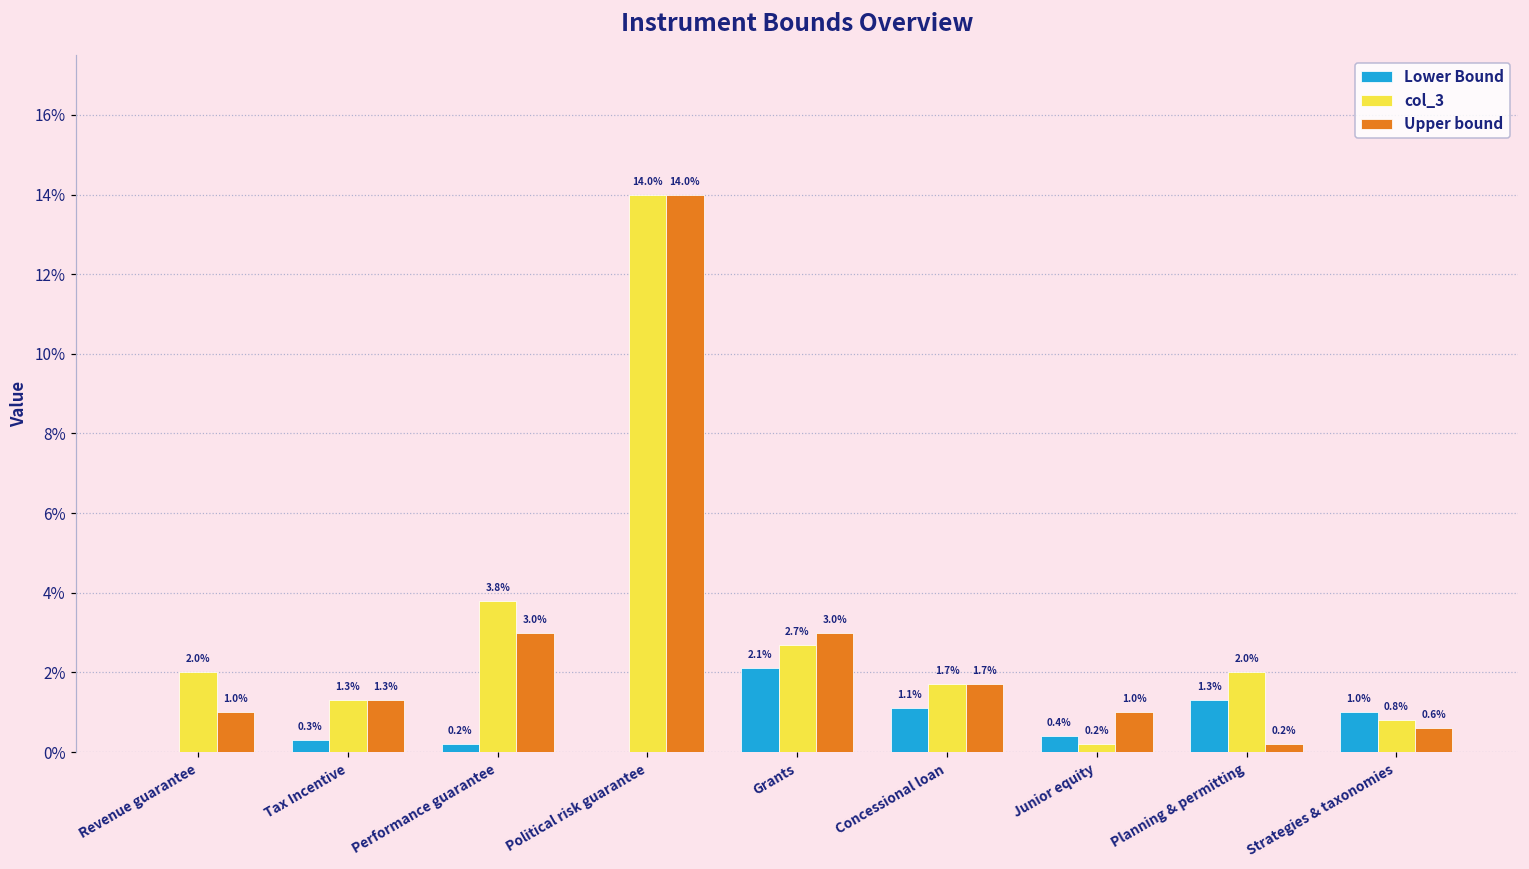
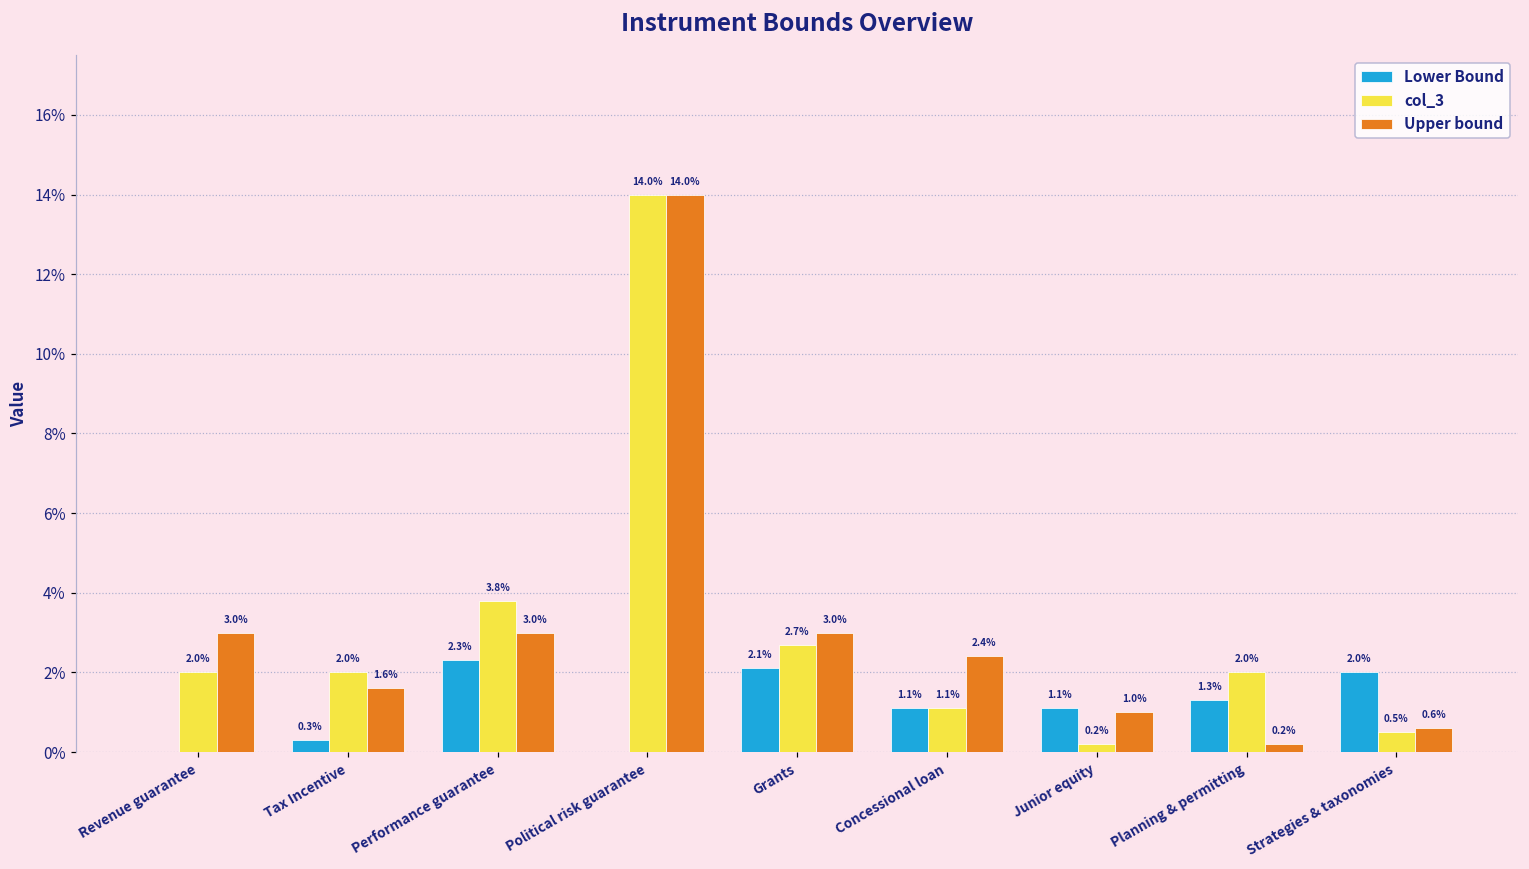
  {
    "Lower Bound": {
      "Tax Incentive": "0.3%",
-     "Performance guarantee": "0.2%",
+     "Performance guarantee": "2.3%",
      "Grants": "2.1%",
      "Concessional loan": "1.1%",
-     "Junior equity": "0.4%",
+     "Junior equity": "1.1%",
      "Planning & permitting": "1.3%",
-     "Strategies & taxonomies": "1.0%"
+     "Strategies & taxonomies": "2.0%"
    },
    "col_3": {
      "Revenue guarantee": "2.0%",
-     "Tax Incentive": "1.3%",
+     "Tax Incentive": "2.0%",
      "Performance guarantee": "3.8%",
      "Political risk guarantee": "14.0%",
      "Grants": "2.7%",
-     "Concessional loan": "1.7%",
+     "Concessional loan": "1.1%",
      "Junior equity": "0.2%",
      "Planning & permitting": "2.0%",
-     "Strategies & taxonomies": "0.8%"
+     "Strategies & taxonomies": "0.5%"
    },
    "Upper bound": {
-     "Revenue guarantee": "1.0%",
-     "Tax Incentive": "1.3%",
+     "Revenue guarantee": "3.0%",
+     "Tax Incentive": "1.6%",
      "Performance guarantee": "3.0%",
      "Political risk guarantee": "14.0%",
      "Grants": "3.0%",
-     "Concessional loan": "1.7%",
+     "Concessional loan": "2.4%",
      "Junior equity": "1.0%",
      "Planning & permitting": "0.2%",
      "Strategies & taxonomies": "0.6%"
    }
  }
